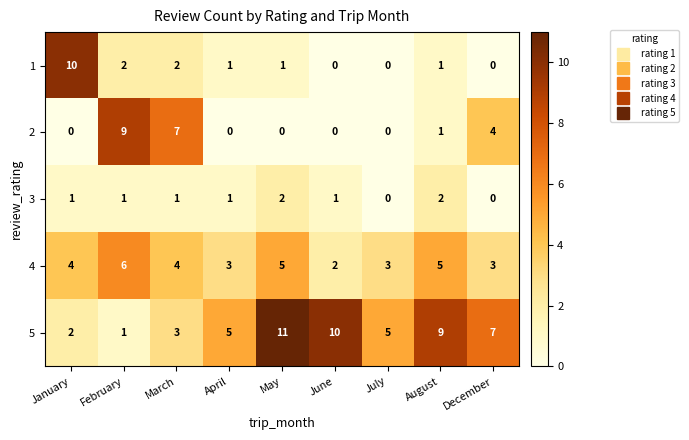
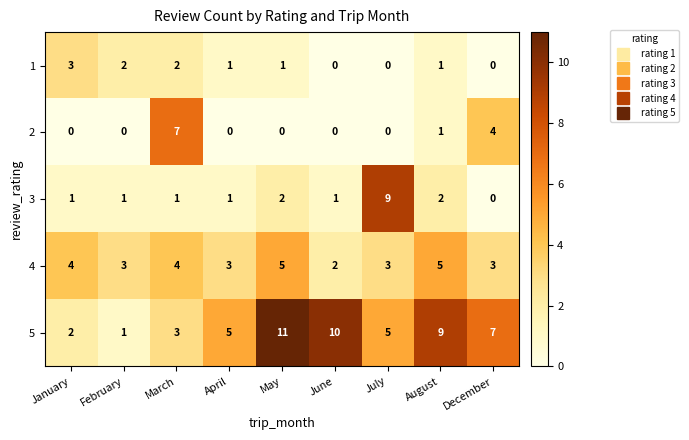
  {
    "1": {
-     "January": 10,
+     "January": 3,
      "February": 2,
      "March": 2,
      "April": 1,
      "May": 1,
      "June": 0,
      "July": 0,
      "August": 1,
      "December": 0
    },
    "2": {
      "January": 0,
-     "February": 9,
+     "February": 0,
      "March": 7,
      "April": 0,
      "May": 0,
      "June": 0,
      "July": 0,
      "August": 1,
      "December": 4
    },
    "3": {
      "January": 1,
      "February": 1,
      "March": 1,
      "April": 1,
      "May": 2,
      "June": 1,
-     "July": 0,
+     "July": 9,
      "August": 2,
      "December": 0
    },
    "4": {
      "January": 4,
-     "February": 6,
+     "February": 3,
      "March": 4,
      "April": 3,
      "May": 5,
      "June": 2,
      "July": 3,
      "August": 5,
      "December": 3
    },
    "5": {
      "January": 2,
      "February": 1,
      "March": 3,
      "April": 5,
      "May": 11,
      "June": 10,
      "July": 5,
      "August": 9,
      "December": 7
    }
  }
